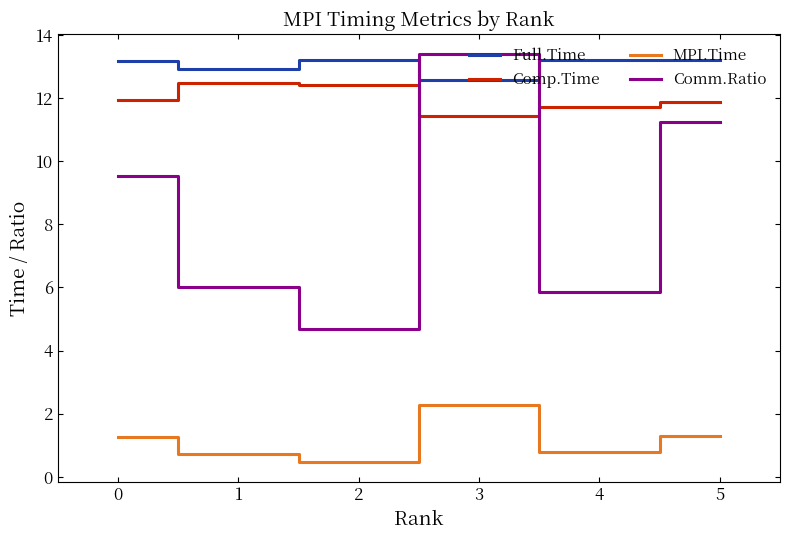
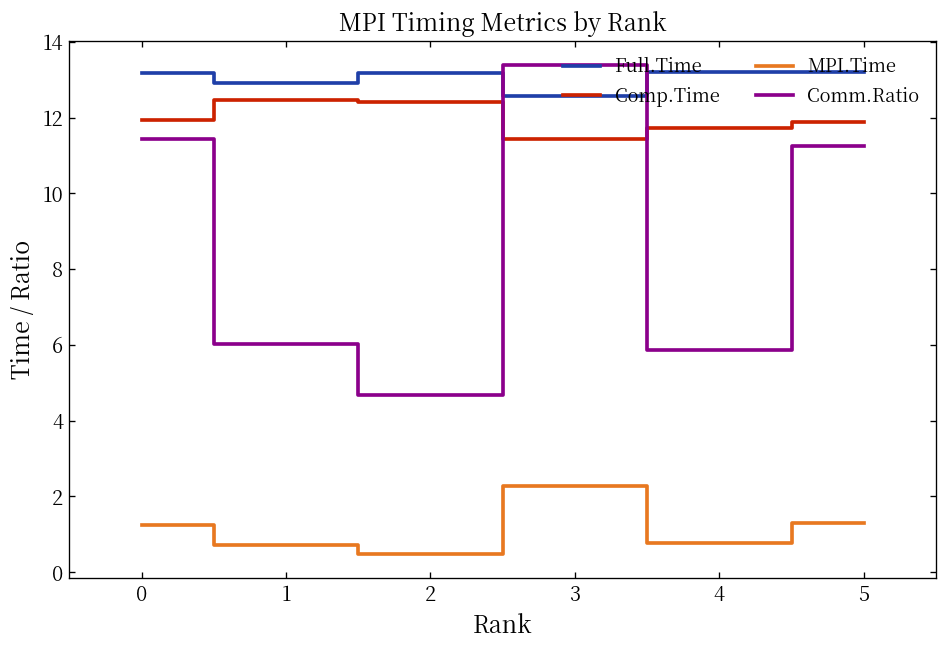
  {
    "Full.Time": {
      "0": 13.2,
      "1": 12.9,
      "2": 13.2,
      "3": 12.6,
      "4": 13.2,
      "5": 13.2
    },
    "Comp.Time": {
      "0": 11.9,
      "1": 12.5,
      "2": 12.4,
      "3": 11.4,
      "4": 11.7,
      "5": 11.9
    },
    "MPI.Time": {
      "0": 1.3,
      "1": 0.7,
      "2": 0.5,
      "3": 2.3,
      "4": 0.8,
      "5": 1.3
    },
    "Comm.Ratio": {
-     "0": 9.5,
+     "0": 11.4,
      "1": 6.0,
      "2": 4.7,
      "3": 13.4,
      "4": 5.9,
      "5": 11.3
    }
  }
